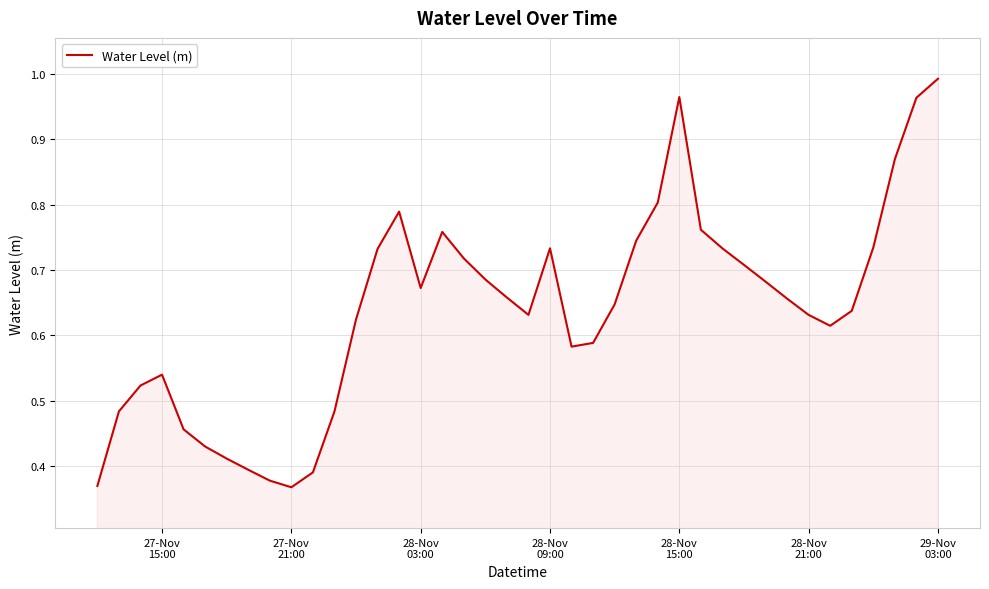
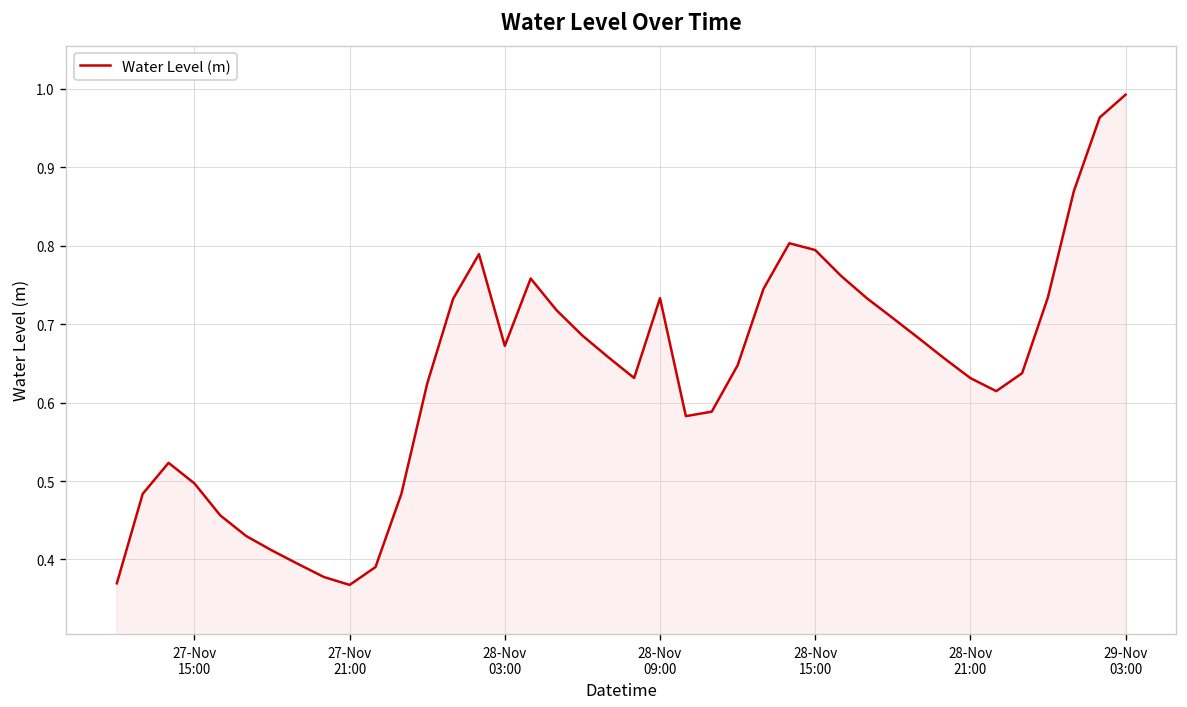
  {
-   "27-Nov 15:00": 0.54,
+   "27-Nov 15:00": 0.50,
    "27-Nov 21:00": 0.37,
    "28-Nov 03:00": 0.67,
    "28-Nov 09:00": 0.73,
-   "28-Nov 15:00": 0.96,
+   "28-Nov 15:00": 0.79,
    "28-Nov 21:00": 0.63,
    "29-Nov 03:00": 0.99
  }
